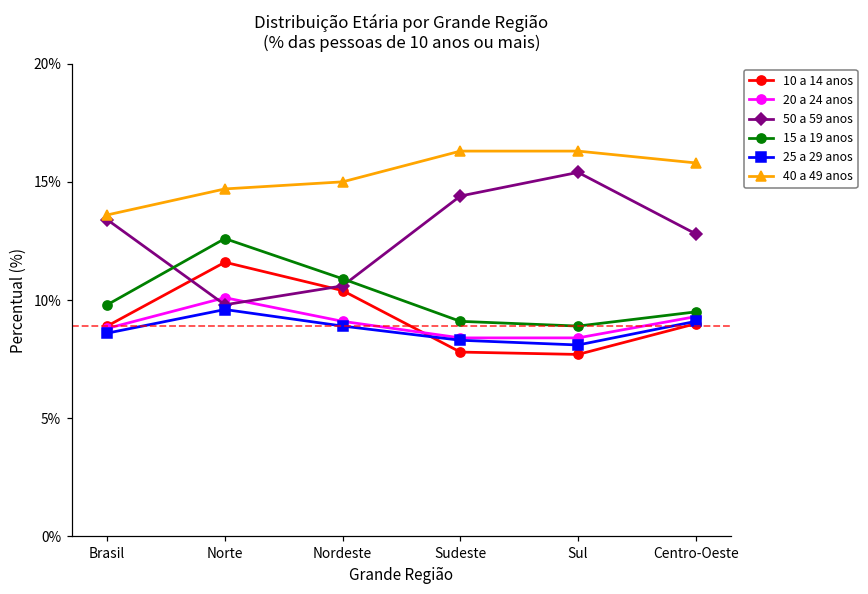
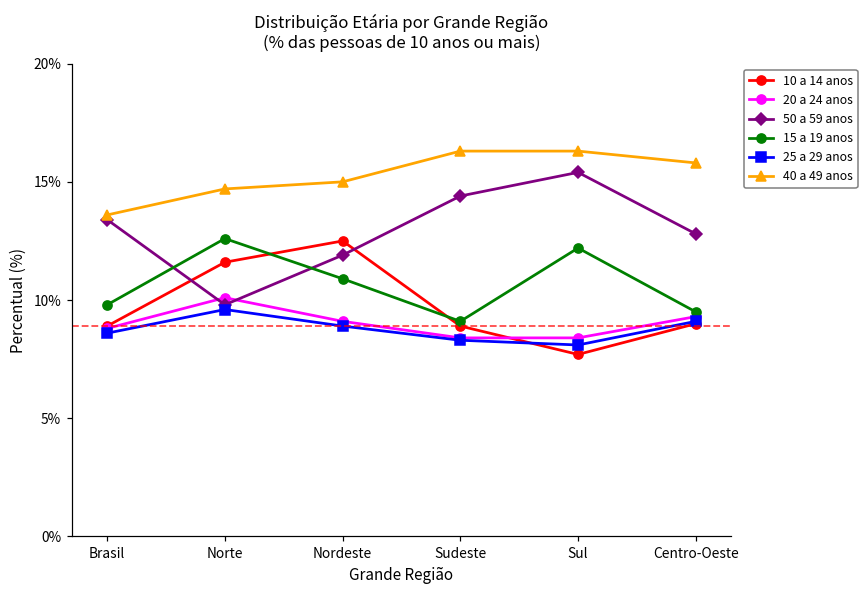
  {
    "10 a 14 anos": {
      "Norte": "11.6%",
-     "Nordeste": "10.4%",
-     "Sudeste": "7.8%",
+     "Nordeste": "12.5%",
+     "Sudeste": "8.9%",
      "Sul": "7.7%"
    },
    "20 a 24 anos": {
      "Norte": "10.1%",
      "Nordeste": "9.1%",
      "Sul": "8.4%",
      "Centro-Oeste": "9.3%"
    },
    "50 a 59 anos": {
      "Brasil": "13.4%",
      "Norte": "9.8%",
-     "Nordeste": "10.6%",
+     "Nordeste": "11.9%",
      "Sudeste": "14.4%",
      "Sul": "15.4%",
      "Centro-Oeste": "12.8%"
    },
    "15 a 19 anos": {
      "Brasil": "9.8%",
      "Norte": "12.6%",
      "Nordeste": "10.9%",
      "Sudeste": "9.1%",
-     "Sul": "8.9%",
+     "Sul": "12.2%",
      "Centro-Oeste": "9.5%"
    },
    "25 a 29 anos": {
      "Brasil": "8.6%",
      "Norte": "9.6%",
      "Nordeste": "8.9%",
      "Sul": "8.1%"
    },
    "40 a 49 anos": {
      "Brasil": "13.6%",
      "Norte": "14.7%",
      "Nordeste": "15.0%",
      "Sudeste": "16.3%",
      "Sul": "16.3%",
      "Centro-Oeste": "15.8%"
    }
  }
